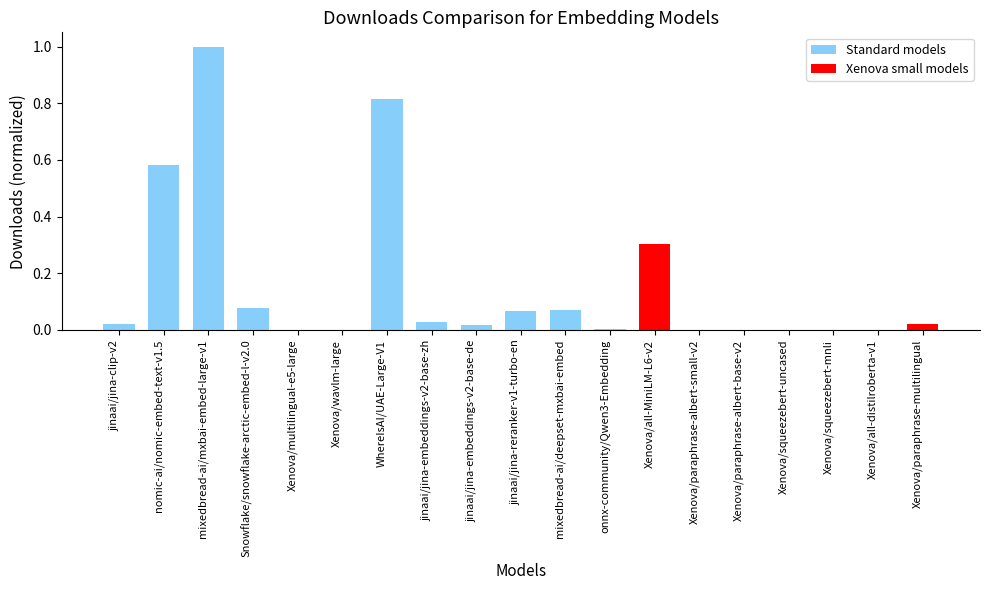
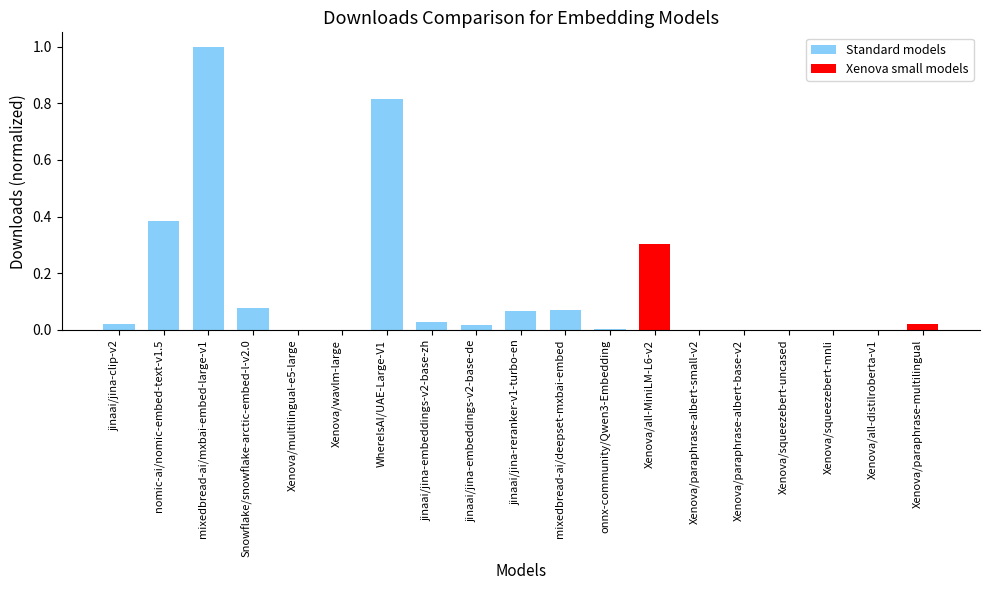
  {
    "jinaai/jina-clip-v2": 0.02,
-   "nomic-ai/nomic-embed-text-v1.5": 0.58,
+   "nomic-ai/nomic-embed-text-v1.5": 0.38,
    "mixedbread-ai/mxbai-embed-large-v1": 1.00,
    "Snowflake/snowflake-arctic-embed-l-v2.0": 0.08,
    "WhereIsAI/UAE-Large-V1": 0.81,
    "jinaai/jina-embeddings-v2-base-zh": 0.03,
    "jinaai/jina-embeddings-v2-base-de": 0.02,
    "jinaai/jina-reranker-v1-turbo-en": 0.07,
    "mixedbread-ai/deepset-mxbai-embed": 0.07,
    "Xenova/all-MiniLM-L6-v2": 0.30,
    "Xenova/paraphrase-multilingual": 0.02
  }
